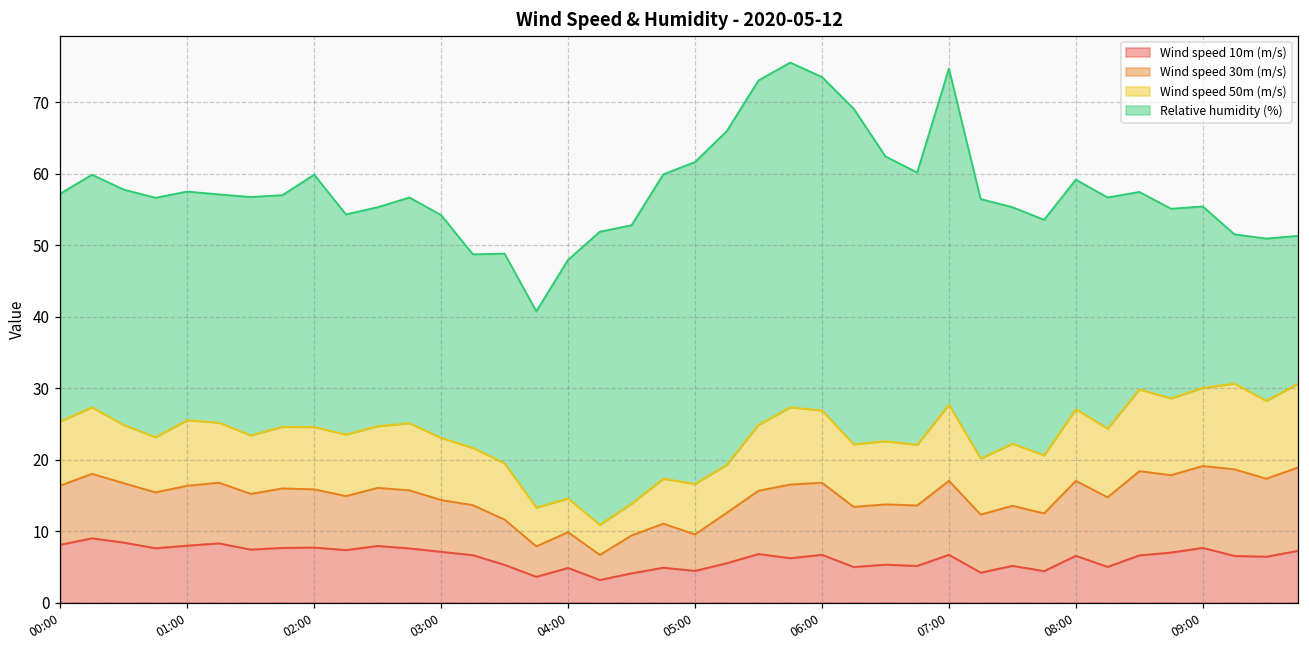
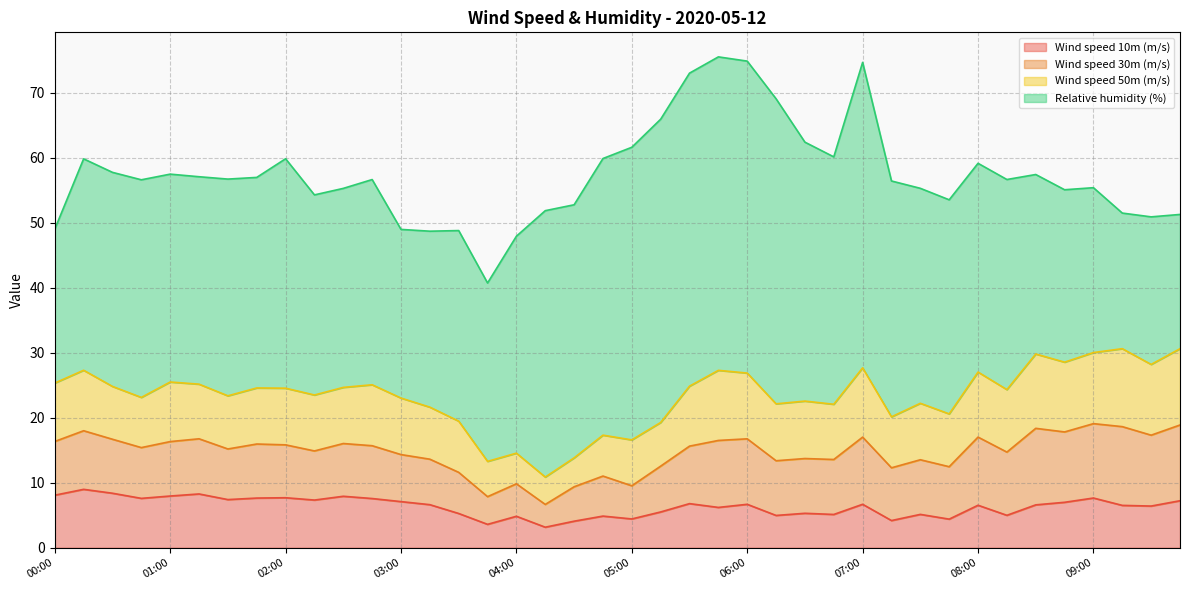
  {
    "Relative humidity (%)": {
-     "00:00": 32,
+     "00:00": 24,
      "01:00": 32,
      "02:00": 35,
-     "03:00": 31,
+     "03:00": 26,
      "04:00": 33,
      "05:00": 45,
-     "06:00": 47,
+     "06:00": 48,
      "07:00": 47,
      "08:00": 32,
      "09:00": 25
    }
  }
